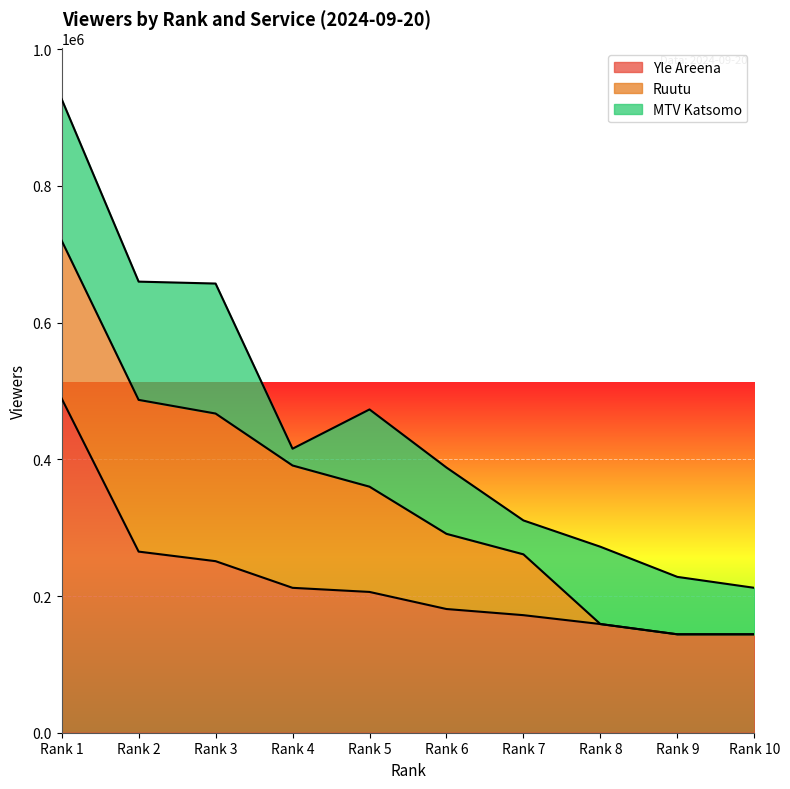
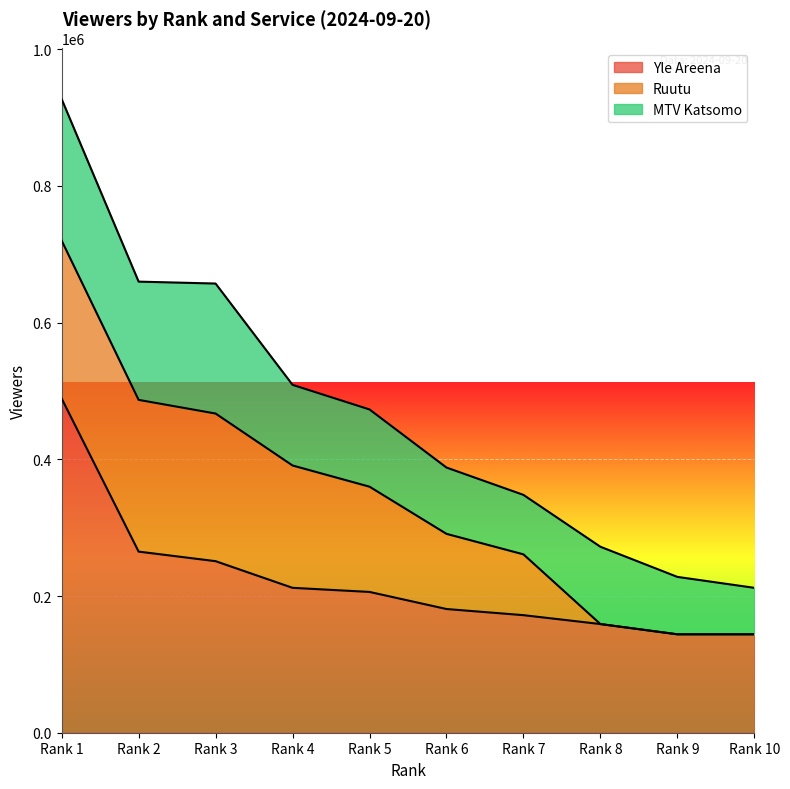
  {
    "MTV Katsomo": {
      "Rank 1": 210000,
      "Rank 2": 170000,
      "Rank 3": 190000,
-     "Rank 4": 20000,
+     "Rank 4": 120000,
      "Rank 5": 110000,
      "Rank 6": 100000,
-     "Rank 7": 50000,
+     "Rank 7": 90000,
      "Rank 8": 110000,
      "Rank 9": 80000,
      "Rank 10": 70000
    }
  }
